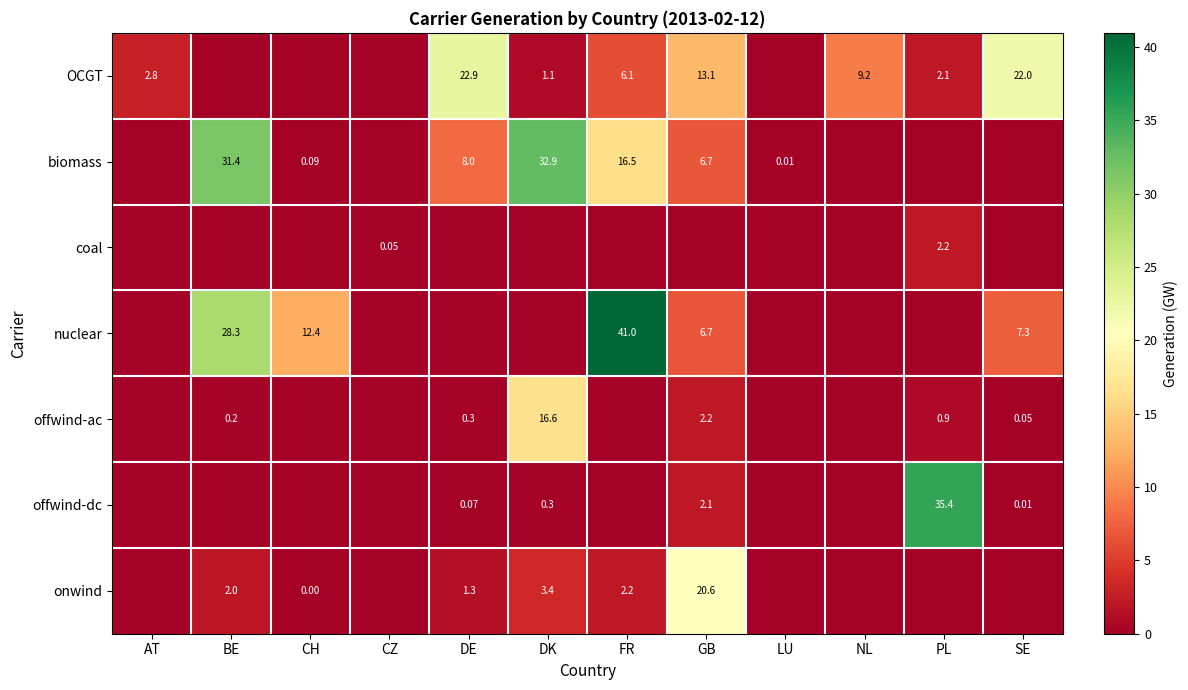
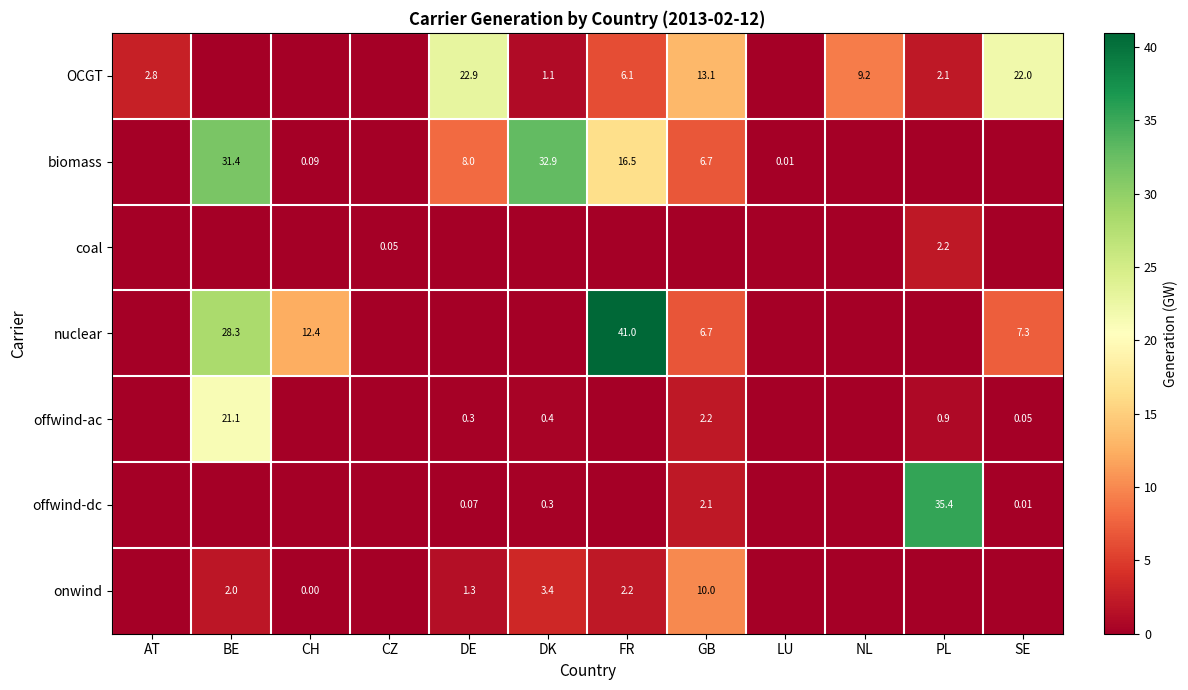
  {
    "OCGT": {
      "AT": 2.8,
      "DE": 22.9,
      "DK": 1.1,
      "FR": 6.1,
      "GB": 13.1,
      "NL": 9.2,
      "PL": 2.1,
      "SE": 22.0
    },
    "biomass": {
      "BE": 31.4,
      "CH": 0.09,
      "DE": 8.0,
      "DK": 32.9,
      "FR": 16.5,
      "GB": 6.7,
      "LU": 0.01
    },
    "coal": {
      "CZ": 0.05,
      "PL": 2.2
    },
    "nuclear": {
      "BE": 28.3,
      "CH": 12.4,
      "FR": 41.0,
      "GB": 6.7,
      "SE": 7.3
    },
    "offwind-ac": {
-     "BE": 0.2,
+     "BE": 21.1,
      "DE": 0.3,
-     "DK": 16.6,
+     "DK": 0.4,
      "GB": 2.2,
      "PL": 0.9,
      "SE": 0.05
    },
    "offwind-dc": {
      "DE": 0.07,
      "DK": 0.3,
      "GB": 2.1,
      "PL": 35.4,
      "SE": 0.01
    },
    "onwind": {
      "BE": 2.0,
      "CH": 0.00,
      "DE": 1.3,
      "DK": 3.4,
      "FR": 2.2,
-     "GB": 20.6
+     "GB": 10.0
    }
  }
